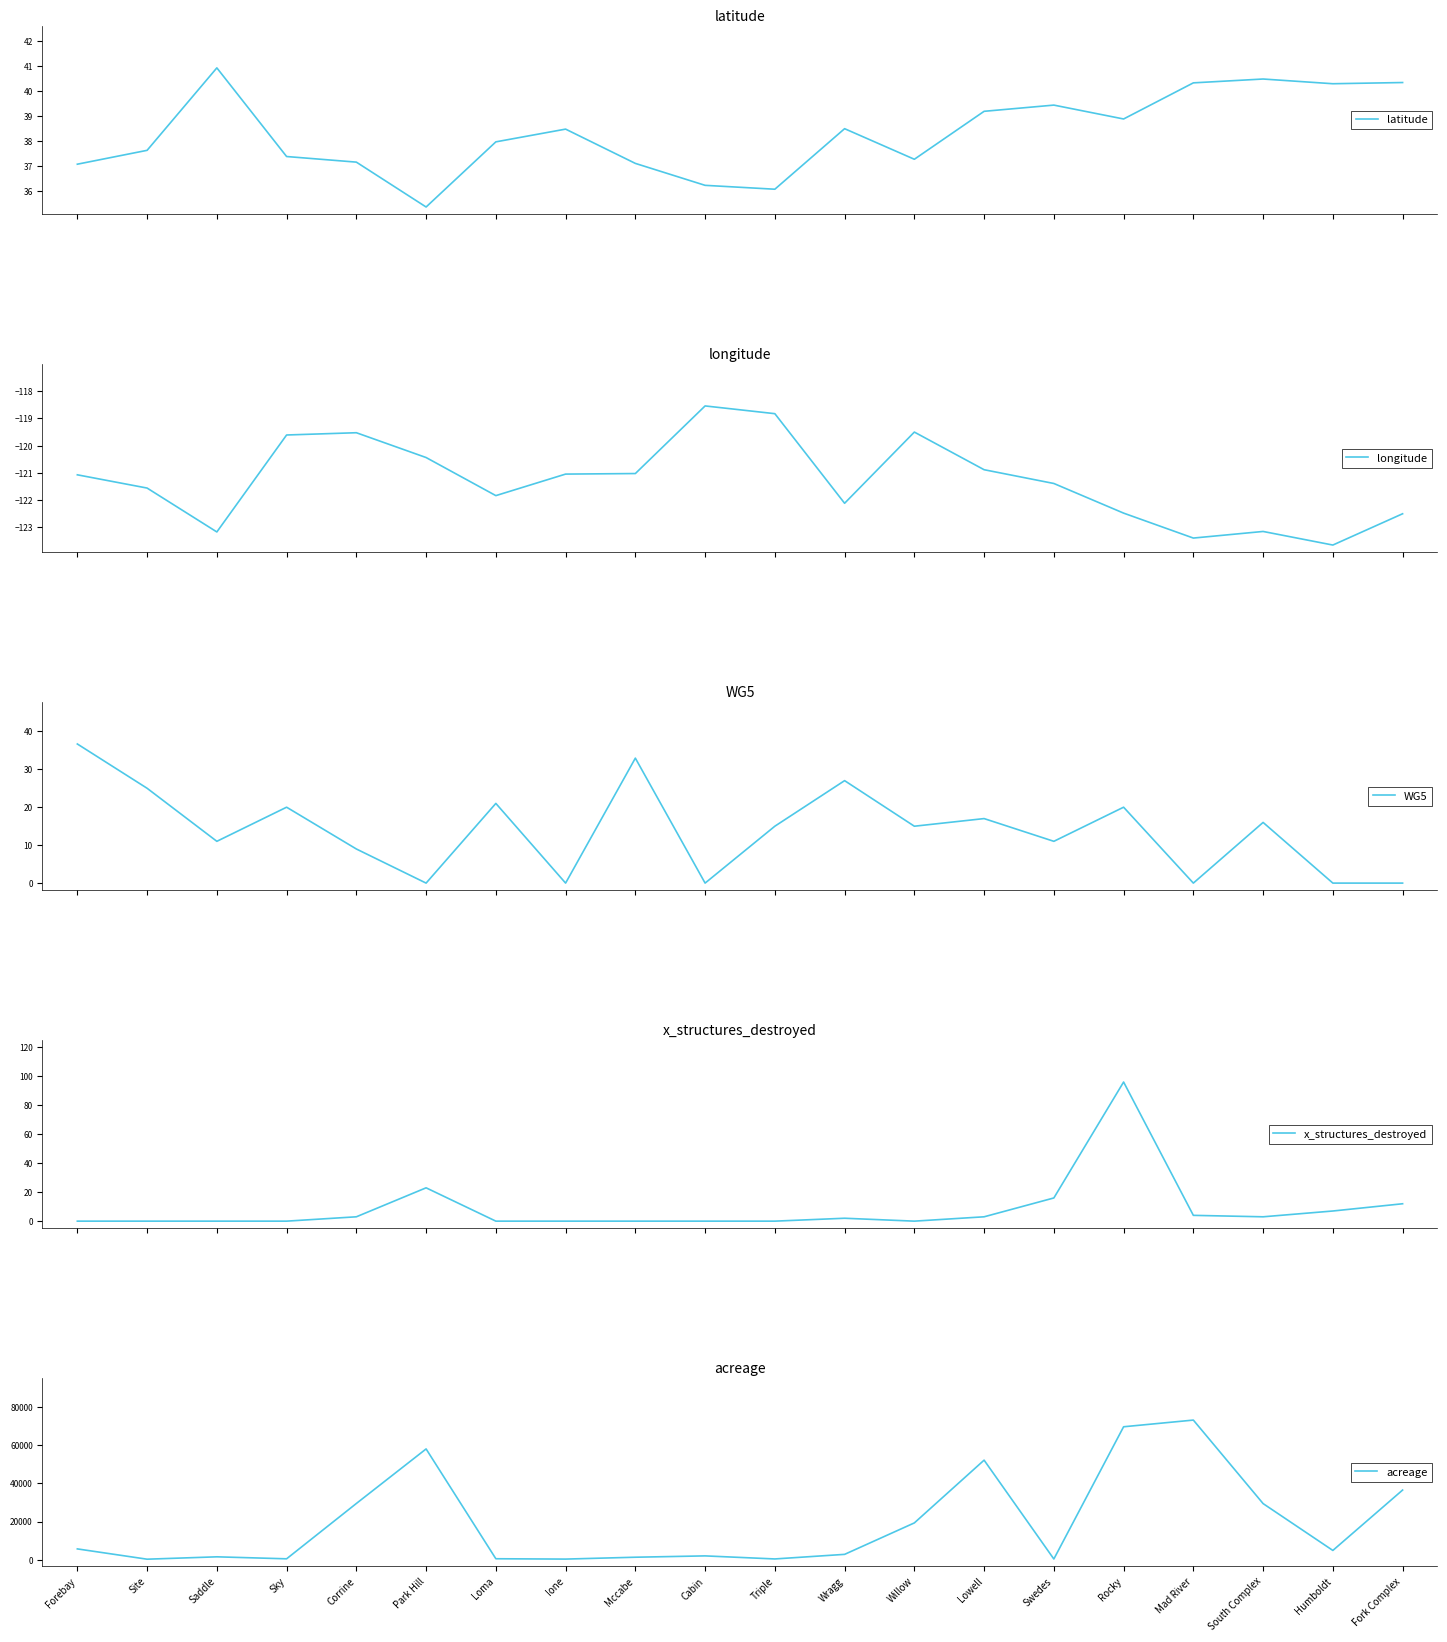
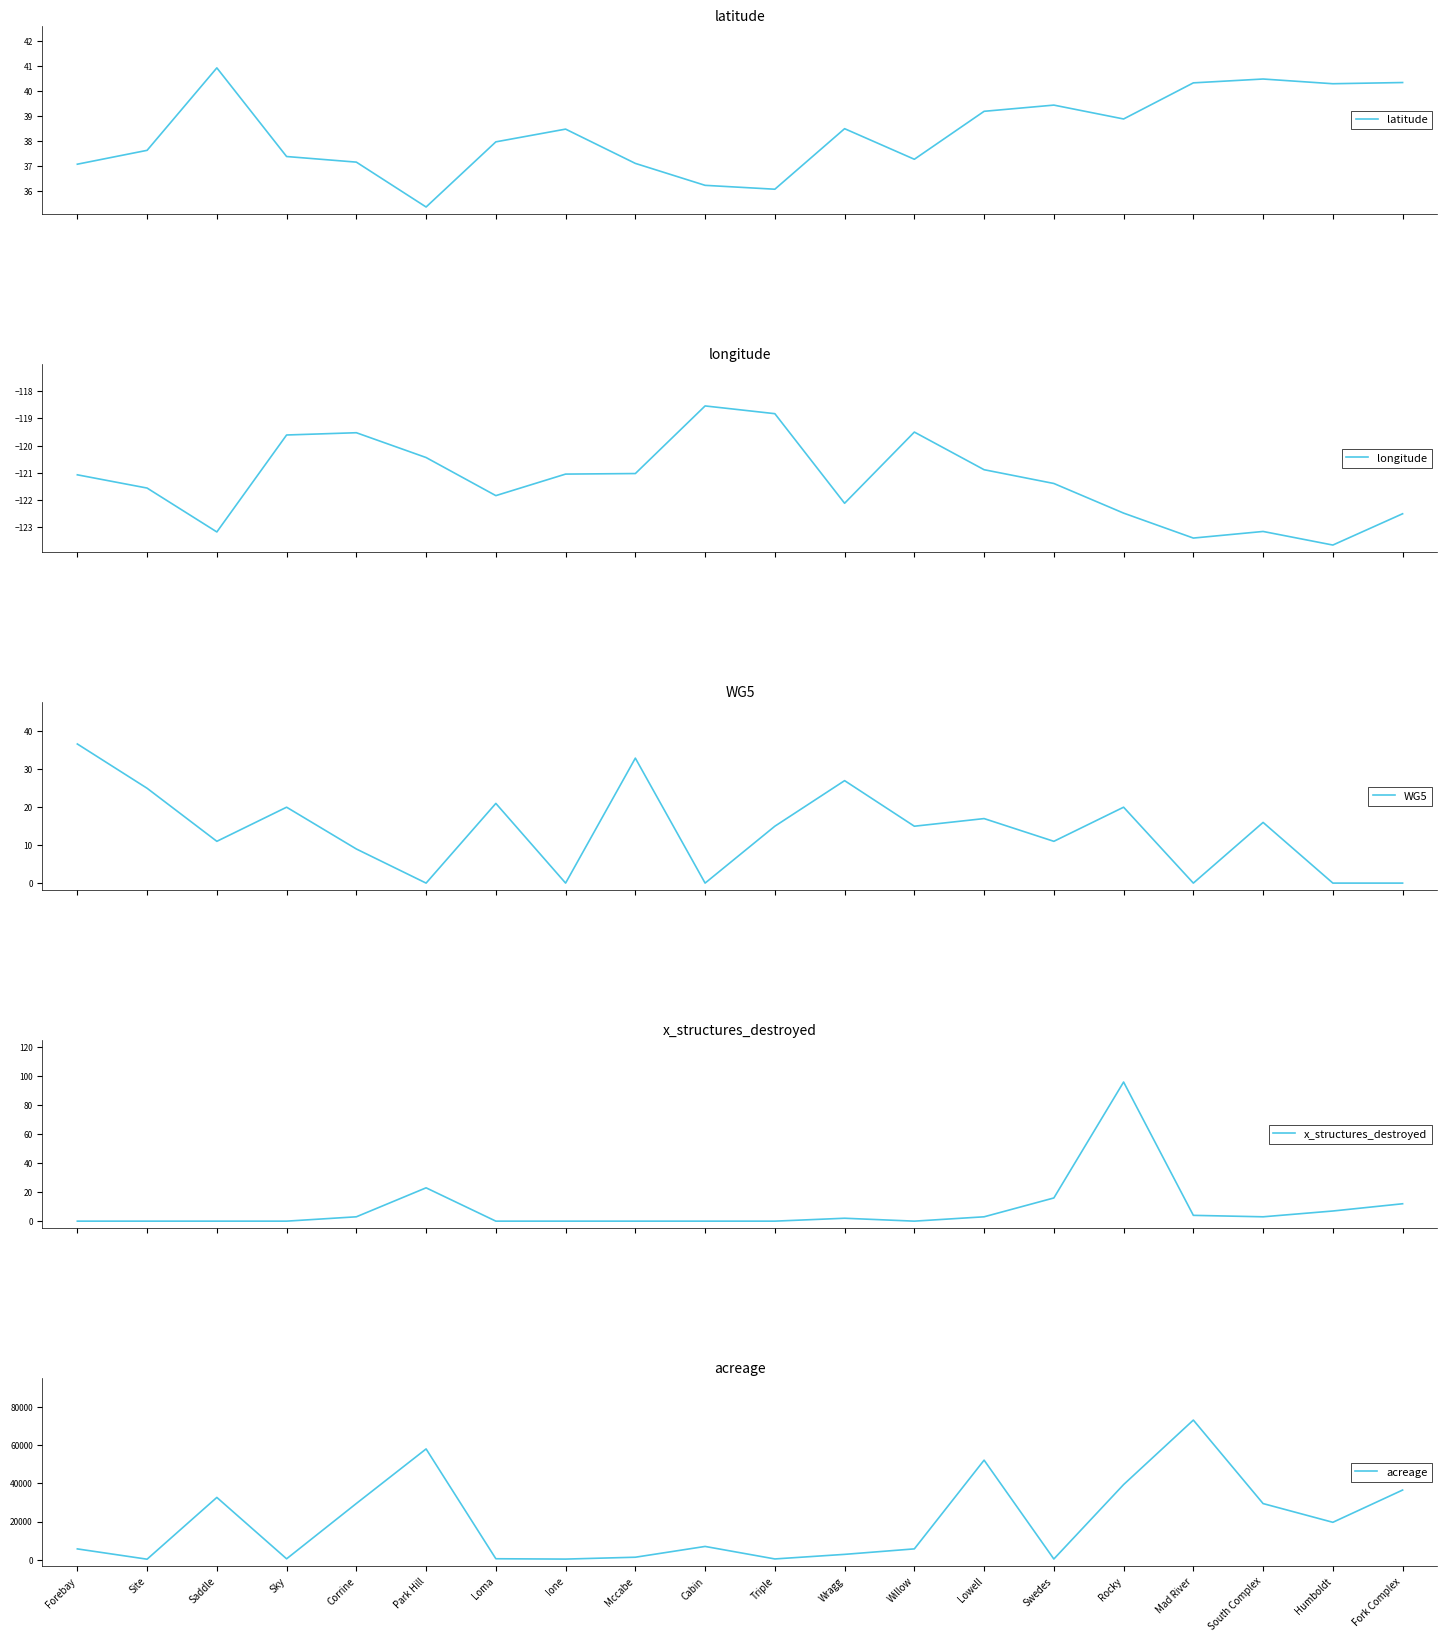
  {
    "acreage": {
      "Forebay": 6000,
      "Site": 0,
-     "Saddle": 2000,
+     "Saddle": 33000,
      "Sky": 1000,
      "Corrine": 29000,
      "Park Hill": 58000,
      "Loma": 1000,
      "Ione": 0,
      "Mccabe": 1000,
-     "Cabin": 2000,
+     "Cabin": 7000,
      "Triple": 0,
      "Wragg": 3000,
-     "Willow": 19000,
+     "Willow": 6000,
      "Lowell": 52000,
      "Swedes": 0,
-     "Rocky": 70000,
+     "Rocky": 39000,
      "Mad River": 73000,
      "South Complex": 29000,
-     "Humboldt": 5000,
+     "Humboldt": 20000,
      "Fork Complex": 37000
    }
  }
